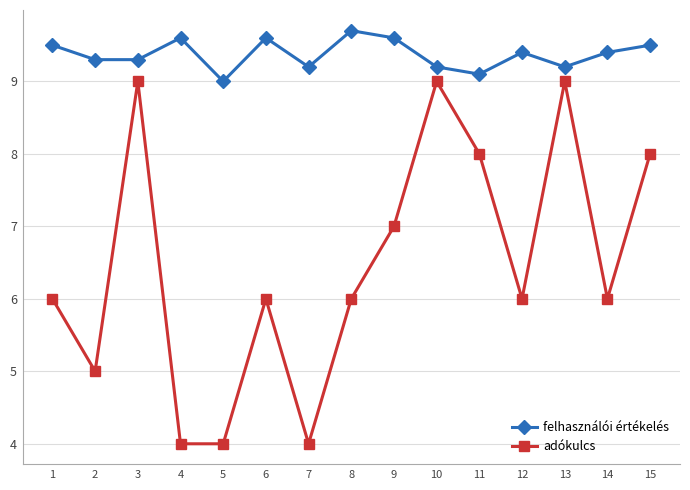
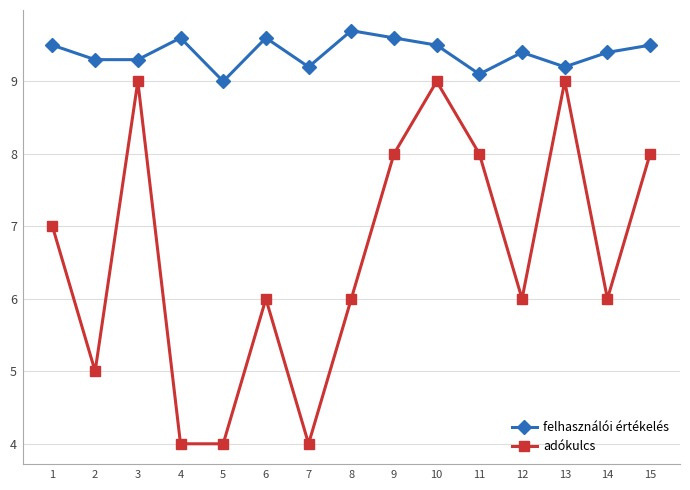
  {
    "felhasználói értékelés": {
      "1": 9.5,
      "2": 9.3,
      "3": 9.3,
      "4": 9.6,
      "5": 9.0,
      "6": 9.6,
      "7": 9.2,
      "8": 9.7,
      "9": 9.6,
-     "10": 9.2,
+     "10": 9.5,
      "11": 9.1,
      "12": 9.4,
      "13": 9.2,
      "14": 9.4,
      "15": 9.5
    },
    "adókulcs": {
-     "1": 6,
+     "1": 7,
      "2": 5,
      "3": 9,
      "4": 4,
      "5": 4,
      "6": 6,
      "7": 4,
      "8": 6,
-     "9": 7,
+     "9": 8,
      "10": 9,
      "11": 8,
      "12": 6,
      "13": 9,
      "14": 6,
      "15": 8
    }
  }
